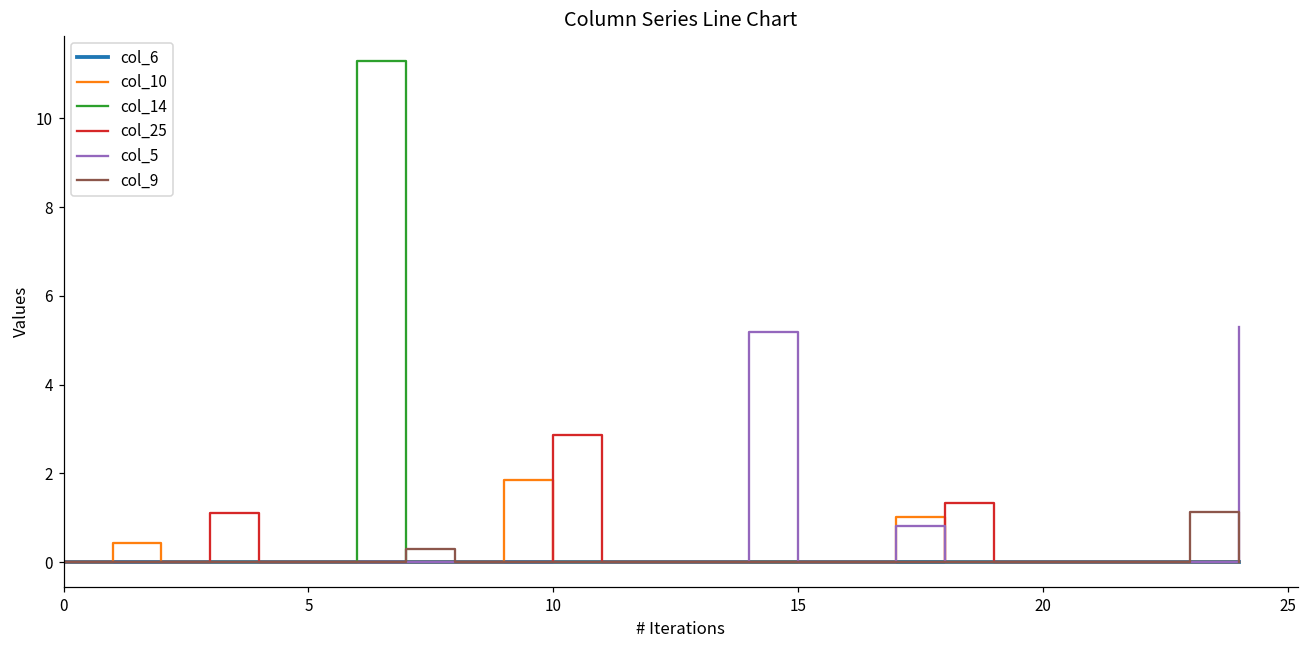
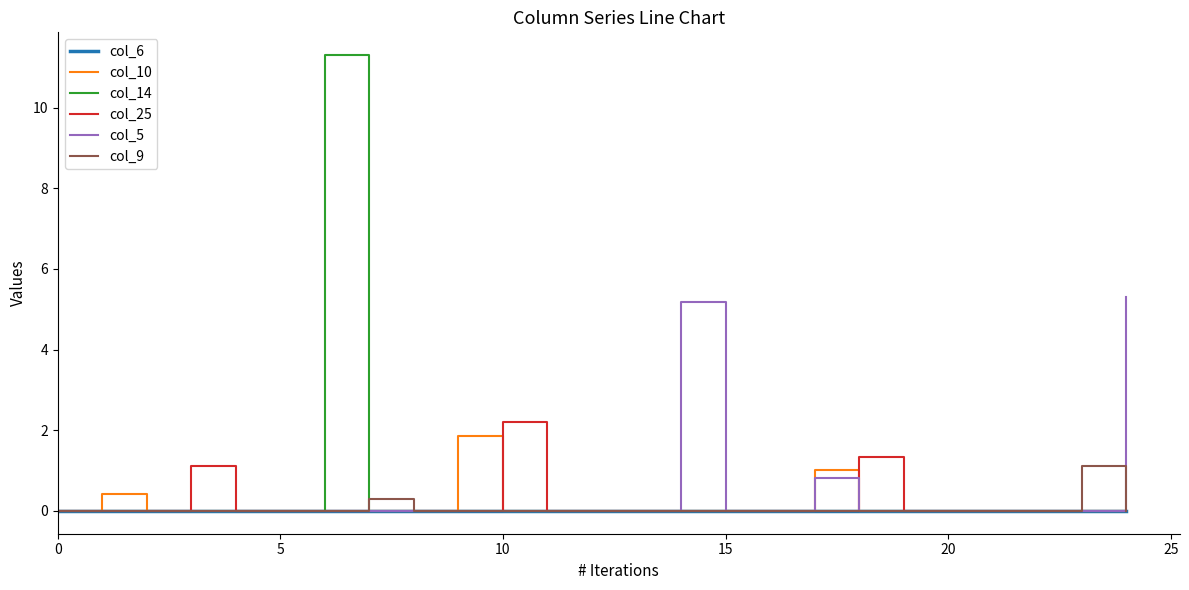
  {
    "col_25": {
-     "10": 2.9
+     "10": 2.2
    }
  }
